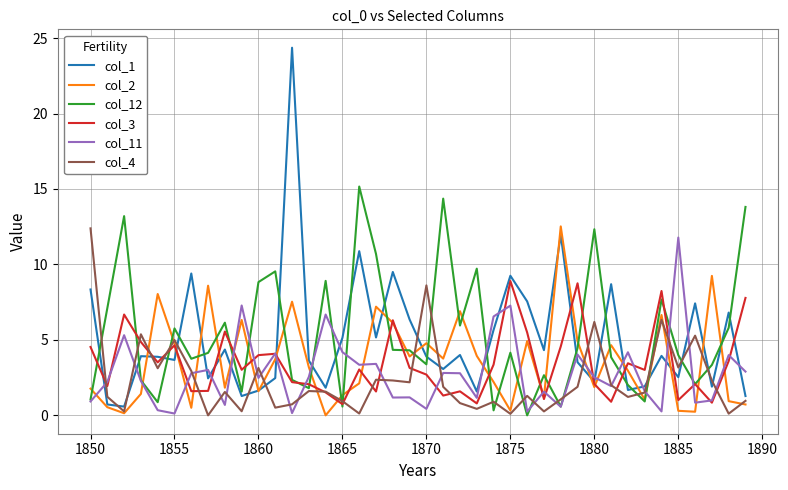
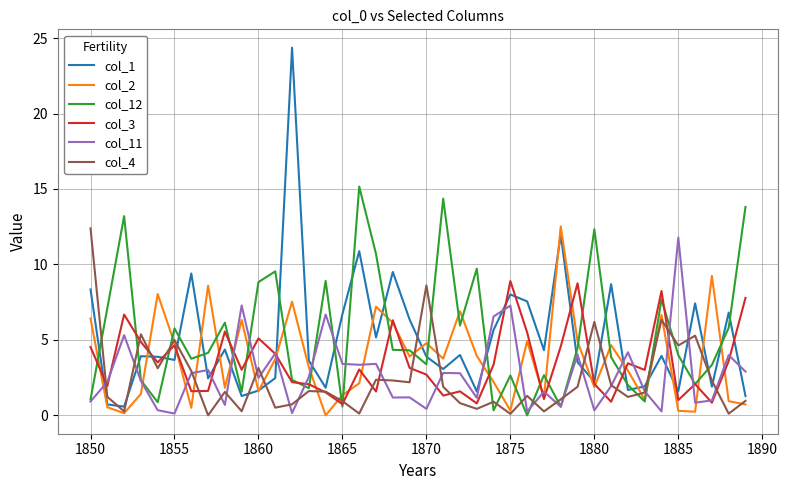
  {
    "col_1": {
      "1850": 8.3,
      "1855": 3.7,
-     "1865": 5.1,
+     "1865": 6.7,
      "1870": 3.9,
-     "1875": 9.3,
-     "1885": 2.5
+     "1875": 8.0,
+     "1885": 1.6
    },
    "col_2": {
-     "1850": 1.8,
+     "1850": 6.4,
      "1865": 1.3,
      "1870": 4.8,
      "1875": 0.3,
      "1880": 1.9,
      "1885": 0.3
    },
    "col_12": {
      "1855": 5.8,
      "1860": 8.8,
      "1870": 3.4,
-     "1875": 4.2,
+     "1875": 2.6,
      "1880": 12.3,
      "1885": 4.0
    },
    "col_3": {
      "1850": 4.5,
-     "1860": 4.0,
+     "1860": 5.1,
      "1870": 2.7,
      "1875": 8.9,
      "1885": 1.0
    },
    "col_11": {
      "1855": 0.1,
      "1860": 2.5,
-     "1865": 4.2,
+     "1865": 3.4,
      "1870": 0.4,
      "1875": 7.3,
-     "1880": 2.5,
+     "1880": 0.3,
      "1885": 11.8
    },
    "col_4": {
      "1850": 12.4,
      "1855": 5.0,
      "1860": 3.1,
      "1865": 0.9,
      "1870": 8.6,
      "1875": 0.1,
      "1880": 6.2,
-     "1885": 3.2
+     "1885": 4.6
    }
  }
